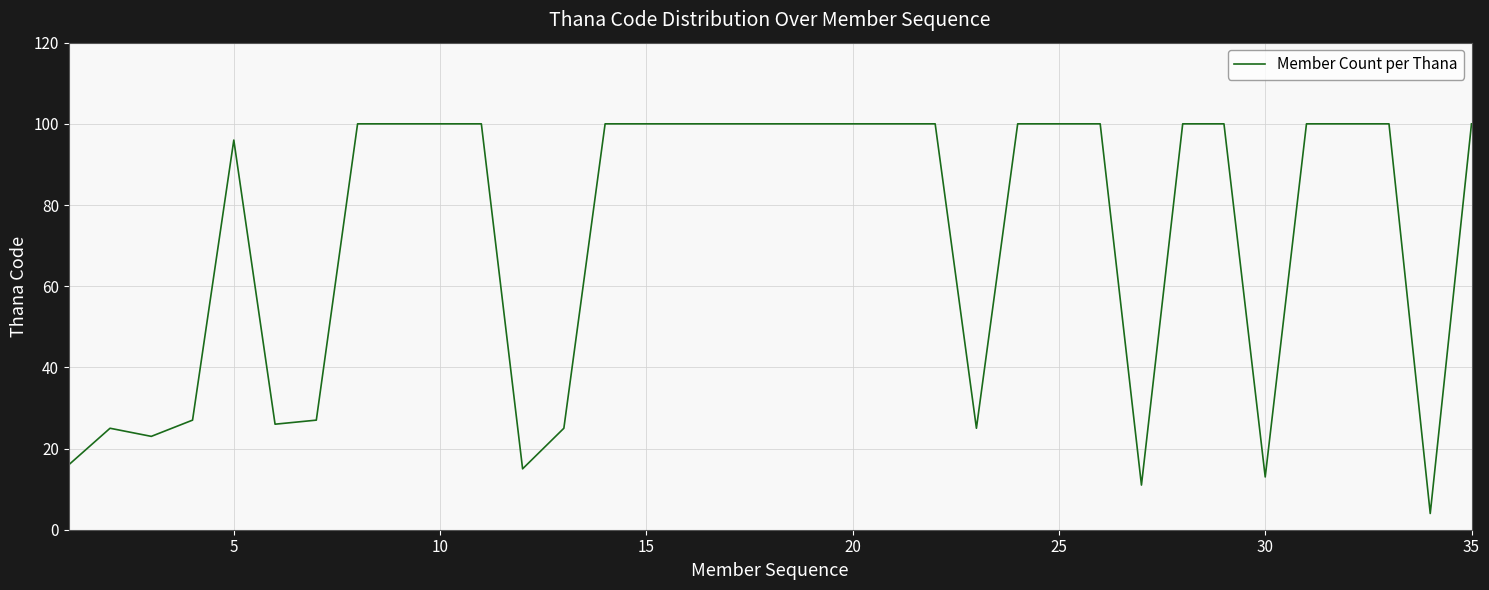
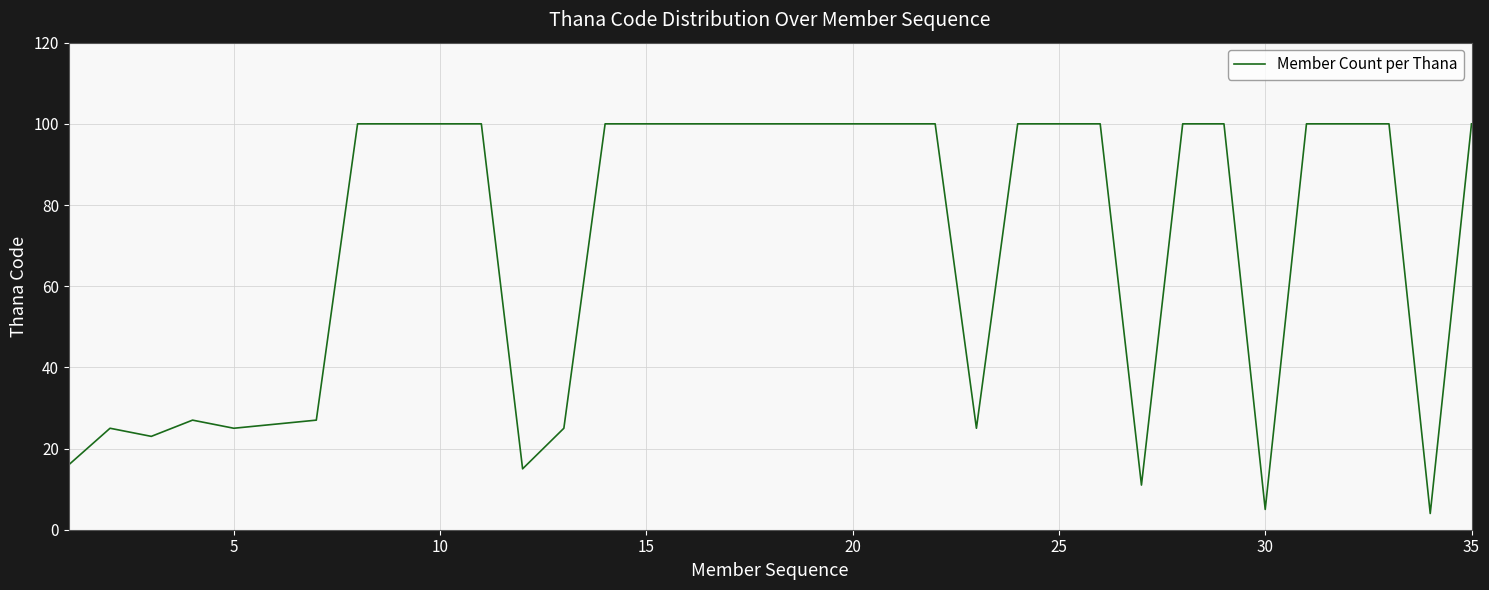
  {
-   "5": 96,
+   "5": 25,
    "10": 100,
    "15": 100,
    "20": 100,
    "25": 100,
-   "30": 13,
+   "30": 5,
    "35": 100
  }
